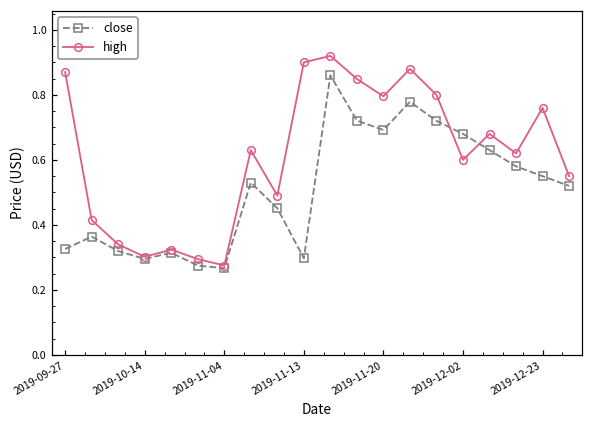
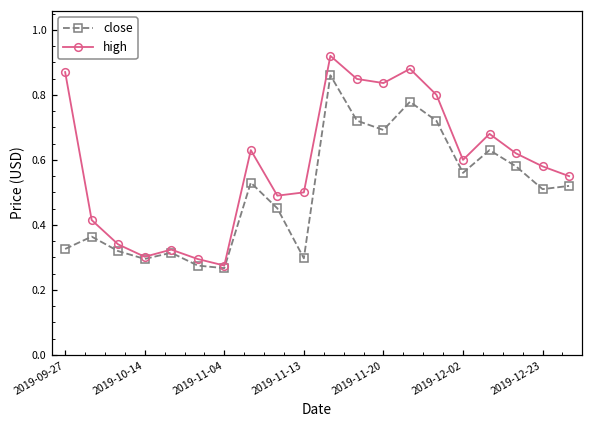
  {
    "close": {
      "2019-09-27": 0.33,
      "2019-11-13": 0.30,
      "2019-11-20": 0.69,
-     "2019-12-02": 0.68,
-     "2019-12-23": 0.55
+     "2019-12-02": 0.56,
+     "2019-12-23": 0.51
    },
    "high": {
      "2019-09-27": 0.87,
-     "2019-11-13": 0.9,
-     "2019-11-20": 0.80,
+     "2019-11-13": 0.5,
+     "2019-11-20": 0.84,
      "2019-12-02": 0.60,
-     "2019-12-23": 0.76
+     "2019-12-23": 0.58
    }
  }
